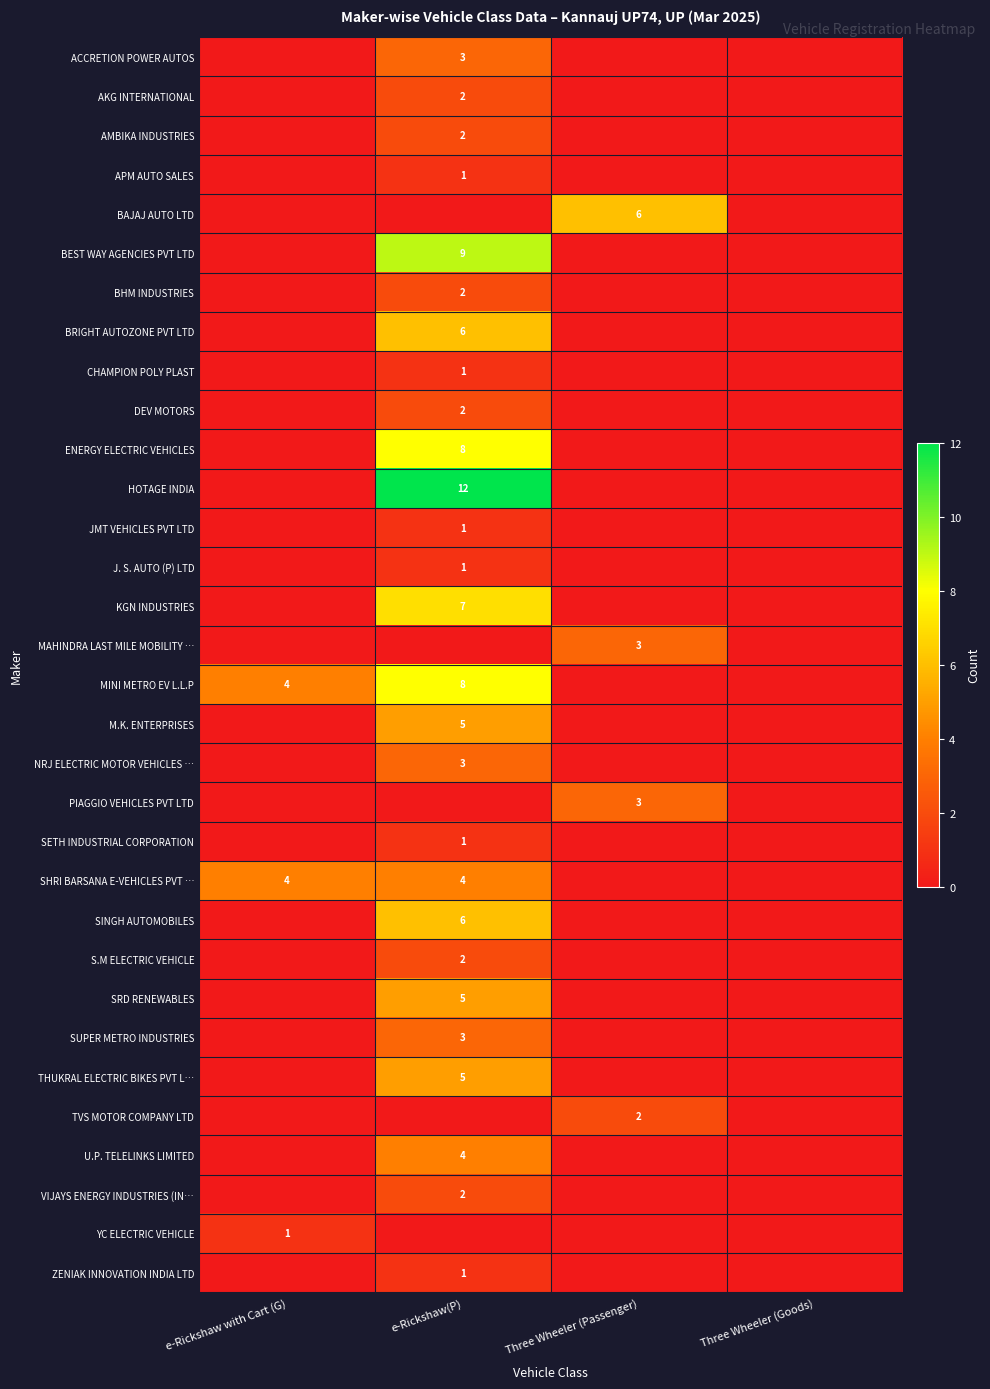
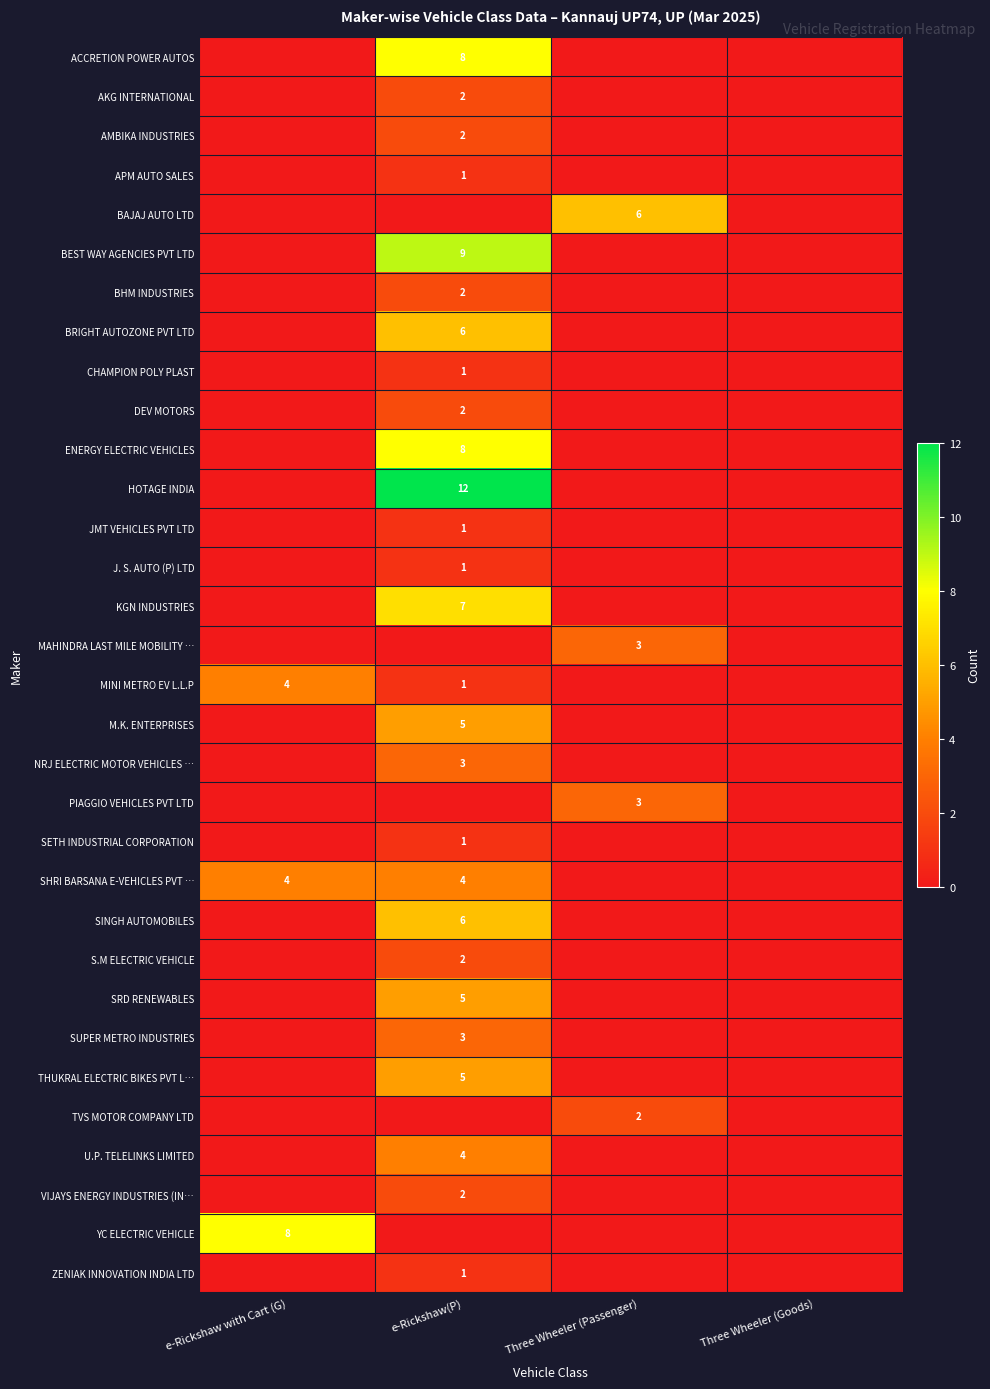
  {
    "ACCRETION POWER AUTOS": {
-     "e-Rickshaw(P)": 3
+     "e-Rickshaw(P)": 8
    },
    "AKG INTERNATIONAL": {
      "e-Rickshaw(P)": 2
    },
    "AMBIKA INDUSTRIES": {
      "e-Rickshaw(P)": 2
    },
    "APM AUTO SALES": {
      "e-Rickshaw(P)": 1
    },
    "BAJAJ AUTO LTD": {
      "Three Wheeler (Passenger)": 6
    },
    "BEST WAY AGENCIES PVT LTD": {
      "e-Rickshaw(P)": 9
    },
    "BHM INDUSTRIES": {
      "e-Rickshaw(P)": 2
    },
    "BRIGHT AUTOZONE PVT LTD": {
      "e-Rickshaw(P)": 6
    },
    "CHAMPION POLY PLAST": {
      "e-Rickshaw(P)": 1
    },
    "DEV MOTORS": {
      "e-Rickshaw(P)": 2
    },
    "ENERGY ELECTRIC VEHICLES": {
      "e-Rickshaw(P)": 8
    },
    "HOTAGE INDIA": {
      "e-Rickshaw(P)": 12
    },
    "JMT VEHICLES PVT LTD": {
      "e-Rickshaw(P)": 1
    },
    "J. S. AUTO (P) LTD": {
      "e-Rickshaw(P)": 1
    },
    "KGN INDUSTRIES": {
      "e-Rickshaw(P)": 7
    },
    "MAHINDRA LAST MILE MOBILITY …": {
      "Three Wheeler (Passenger)": 3
    },
    "MINI METRO EV L.L.P": {
      "e-Rickshaw with Cart (G)": 4,
-     "e-Rickshaw(P)": 8
+     "e-Rickshaw(P)": 1
    },
    "M.K. ENTERPRISES": {
      "e-Rickshaw(P)": 5
    },
    "NRJ ELECTRIC MOTOR VEHICLES …": {
      "e-Rickshaw(P)": 3
    },
    "PIAGGIO VEHICLES PVT LTD": {
      "Three Wheeler (Passenger)": 3
    },
    "SETH INDUSTRIAL CORPORATION": {
      "e-Rickshaw(P)": 1
    },
    "SHRI BARSANA E-VEHICLES PVT …": {
      "e-Rickshaw with Cart (G)": 4,
      "e-Rickshaw(P)": 4
    },
    "SINGH AUTOMOBILES": {
      "e-Rickshaw(P)": 6
    },
    "S.M ELECTRIC VEHICLE": {
      "e-Rickshaw(P)": 2
    },
    "SRD RENEWABLES": {
      "e-Rickshaw(P)": 5
    },
    "SUPER METRO INDUSTRIES": {
      "e-Rickshaw(P)": 3
    },
    "THUKRAL ELECTRIC BIKES PVT L…": {
      "e-Rickshaw(P)": 5
    },
    "TVS MOTOR COMPANY LTD": {
      "Three Wheeler (Passenger)": 2
    },
    "U.P. TELELINKS LIMITED": {
      "e-Rickshaw(P)": 4
    },
    "VIJAYS ENERGY INDUSTRIES (IN…": {
      "e-Rickshaw(P)": 2
    },
    "YC ELECTRIC VEHICLE": {
-     "e-Rickshaw with Cart (G)": 1
+     "e-Rickshaw with Cart (G)": 8
    },
    "ZENIAK INNOVATION INDIA LTD": {
      "e-Rickshaw(P)": 1
    }
  }
